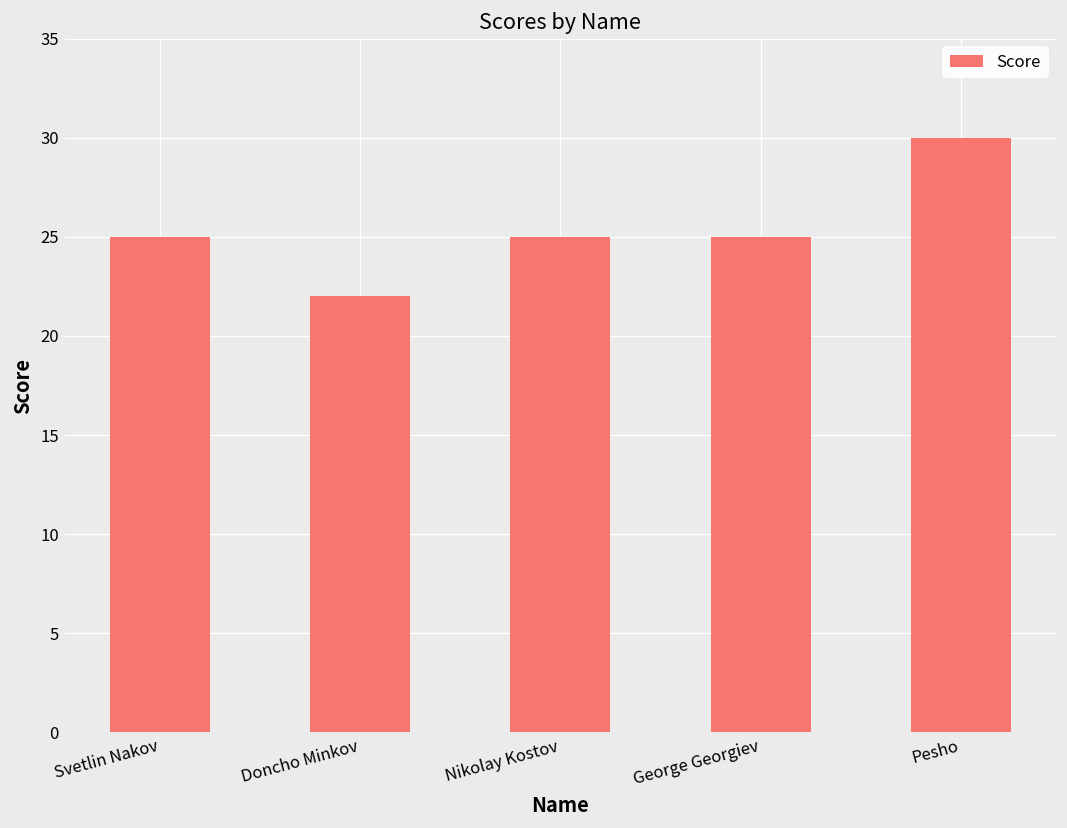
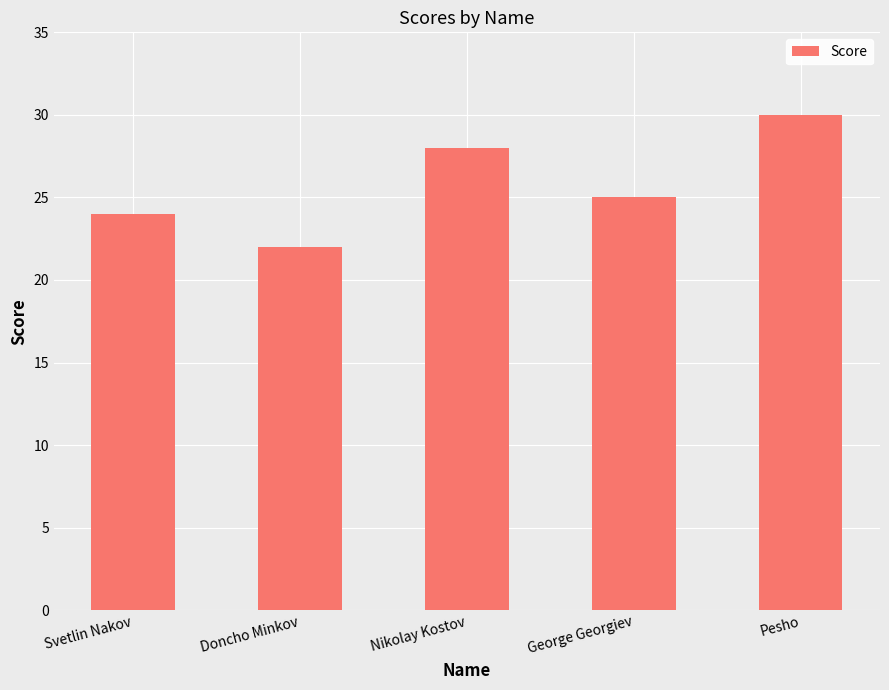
  {
-   "Svetlin Nakov": 25,
+   "Svetlin Nakov": 24,
    "Doncho Minkov": 22,
-   "Nikolay Kostov": 25,
+   "Nikolay Kostov": 28,
    "George Georgiev": 25,
    "Pesho": 30
  }
